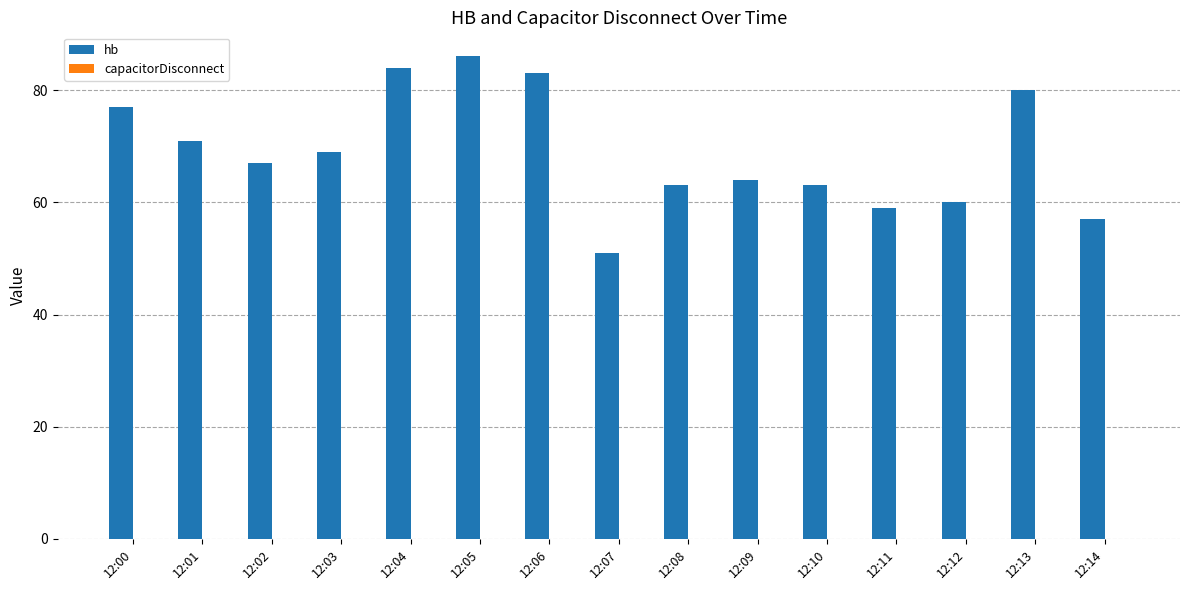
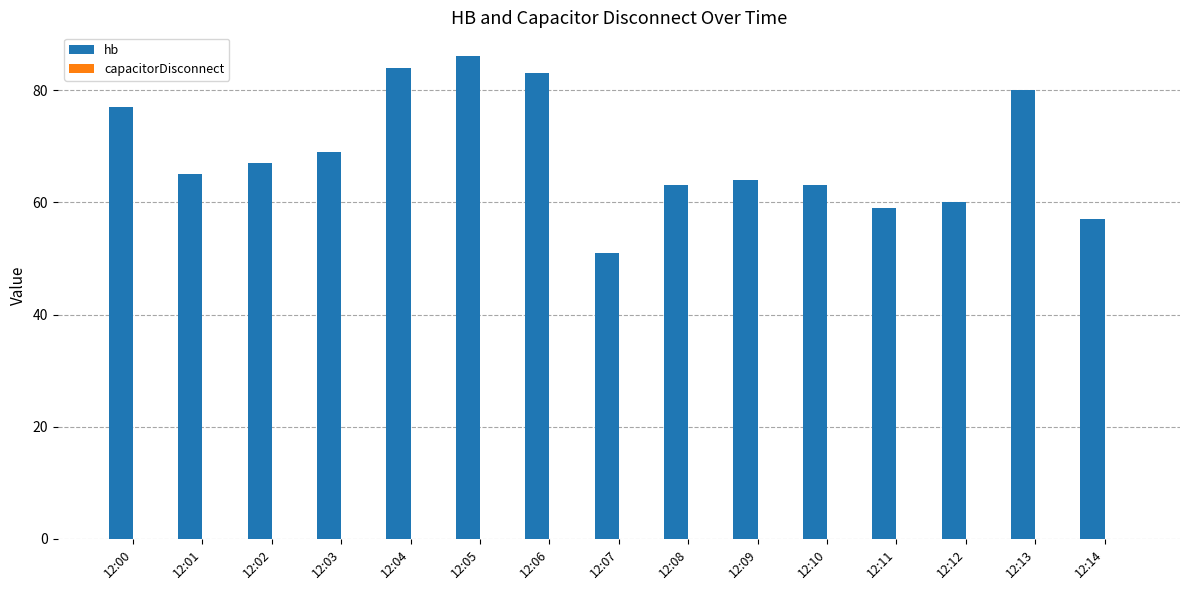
  {
    "hb": {
      "12:00": 77,
-     "12:01": 71,
+     "12:01": 65,
      "12:02": 67,
      "12:03": 69,
      "12:04": 84,
      "12:05": 86,
      "12:06": 83,
      "12:07": 51,
      "12:08": 63,
      "12:09": 64,
      "12:10": 63,
      "12:11": 59,
      "12:12": 60,
      "12:13": 80,
      "12:14": 57
    },
    "capacitorDisconnect": {
      "12:00": 0,
      "12:01": 0,
      "12:02": 0,
      "12:03": 0,
      "12:04": 0,
      "12:05": 0,
      "12:06": 0,
      "12:07": 0,
      "12:08": 0,
      "12:09": 0,
      "12:10": 0,
      "12:11": 0,
      "12:12": 0,
      "12:13": 0,
      "12:14": 0
    }
  }
